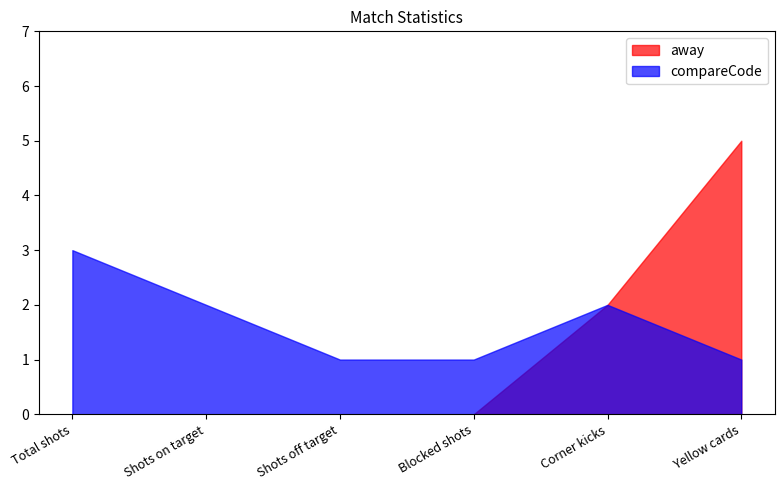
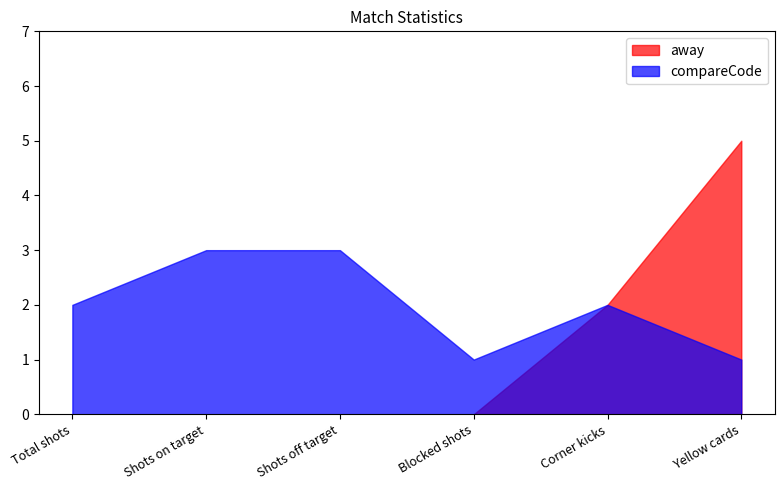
  {
    "away": {
      "Total shots": 0,
      "Shots on target": 0,
      "Shots off target": 0,
      "Blocked shots": 0,
      "Yellow cards": 5
    },
    "compareCode": {
-     "Total shots": 3,
-     "Shots on target": 2,
-     "Shots off target": 1,
+     "Total shots": 2,
+     "Shots on target": 3,
+     "Shots off target": 3,
      "Blocked shots": 1,
      "Yellow cards": 1
    }
  }
